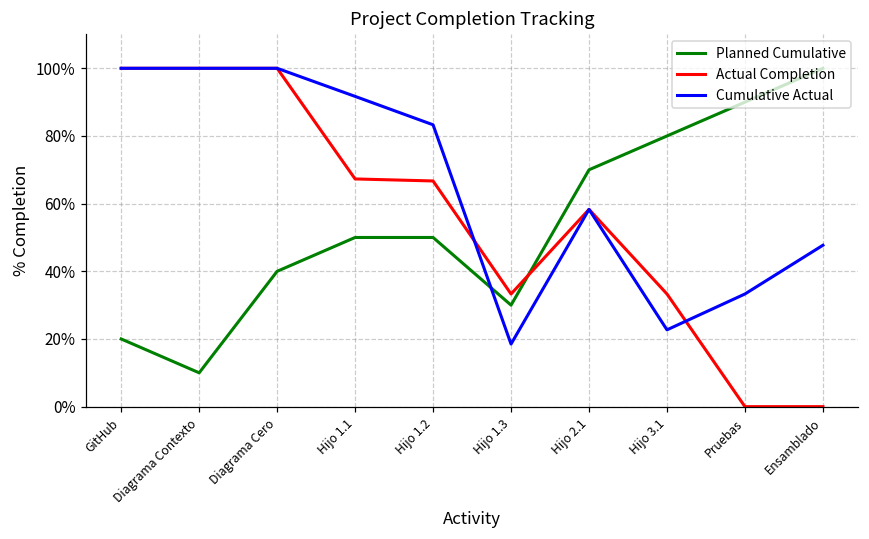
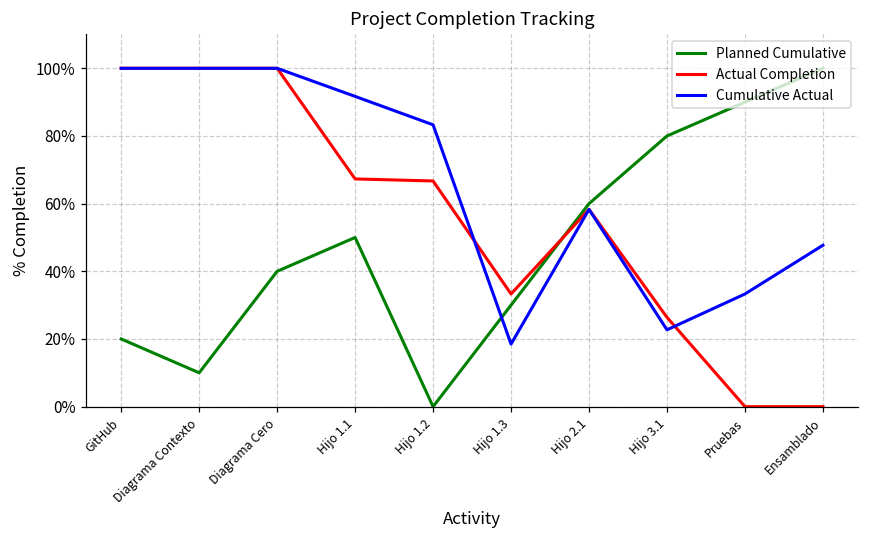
  {
    "Planned Cumulative": {
      "GitHub": "20%",
      "Diagrama Contexto": "10%",
      "Diagrama Cero": "40%",
      "Hijo 1.1": "50%",
-     "Hijo 1.2": "50%",
+     "Hijo 1.2": "0%",
      "Hijo 1.3": "30%",
-     "Hijo 2.1": "70%",
+     "Hijo 2.1": "60%",
      "Hijo 3.1": "80%"
    },
    "Actual Completion": {
      "Hijo 1.1": "67%",
      "Hijo 1.2": "67%",
      "Hijo 1.3": "33%",
-     "Hijo 3.1": "33%",
+     "Hijo 3.1": "26%",
      "Pruebas": "0%",
      "Ensamblado": "0%"
    },
    "Cumulative Actual": {
      "Hijo 1.1": "92%",
      "Hijo 1.2": "83%",
      "Hijo 1.3": "19%",
      "Hijo 3.1": "23%",
      "Pruebas": "33%",
      "Ensamblado": "48%"
    }
  }
